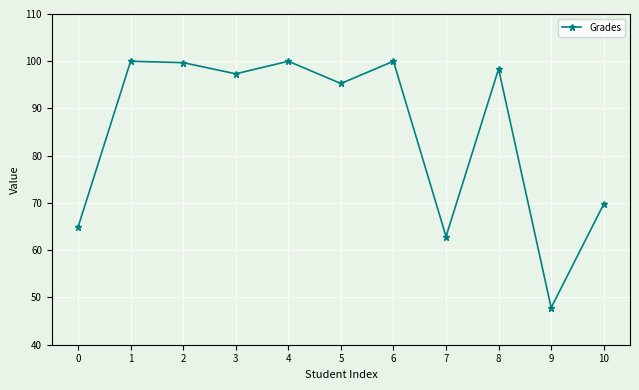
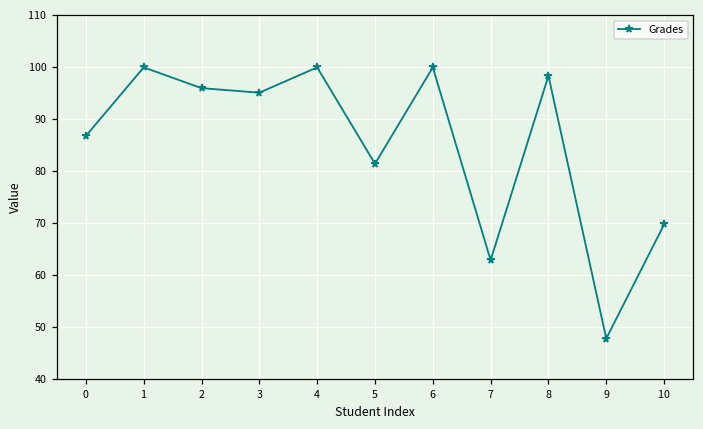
  {
-   "0": 65,
+   "0": 87,
    "1": 100,
-   "2": 100,
-   "3": 97,
+   "2": 96,
+   "3": 95,
    "4": 100,
-   "5": 95,
+   "5": 81,
    "6": 100,
    "7": 63,
    "8": 98,
    "9": 48,
    "10": 70
  }
